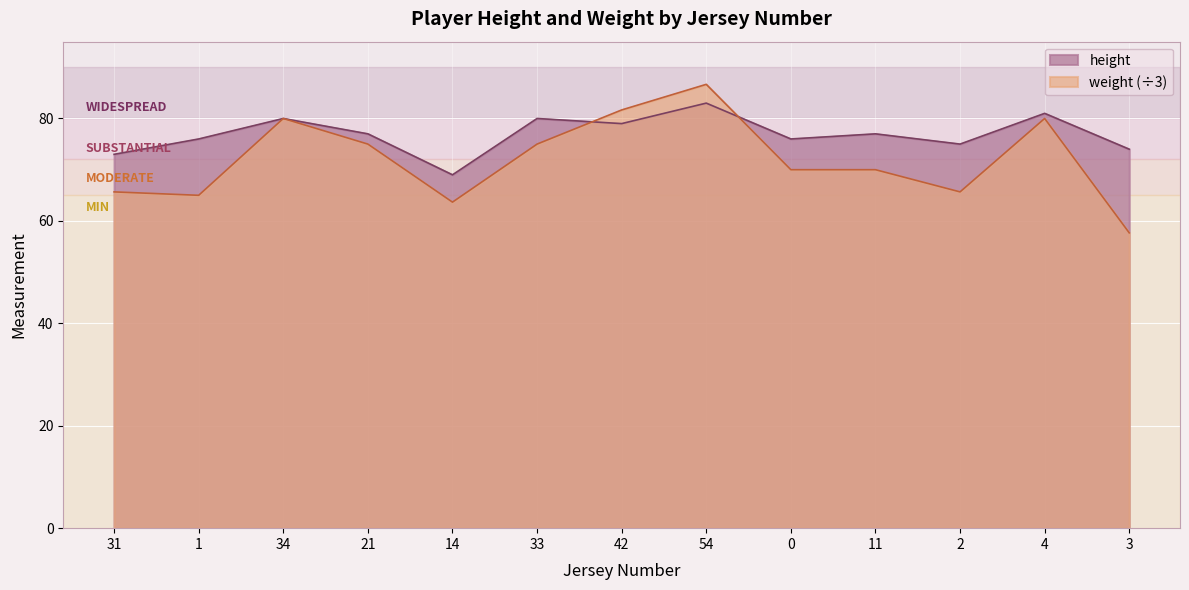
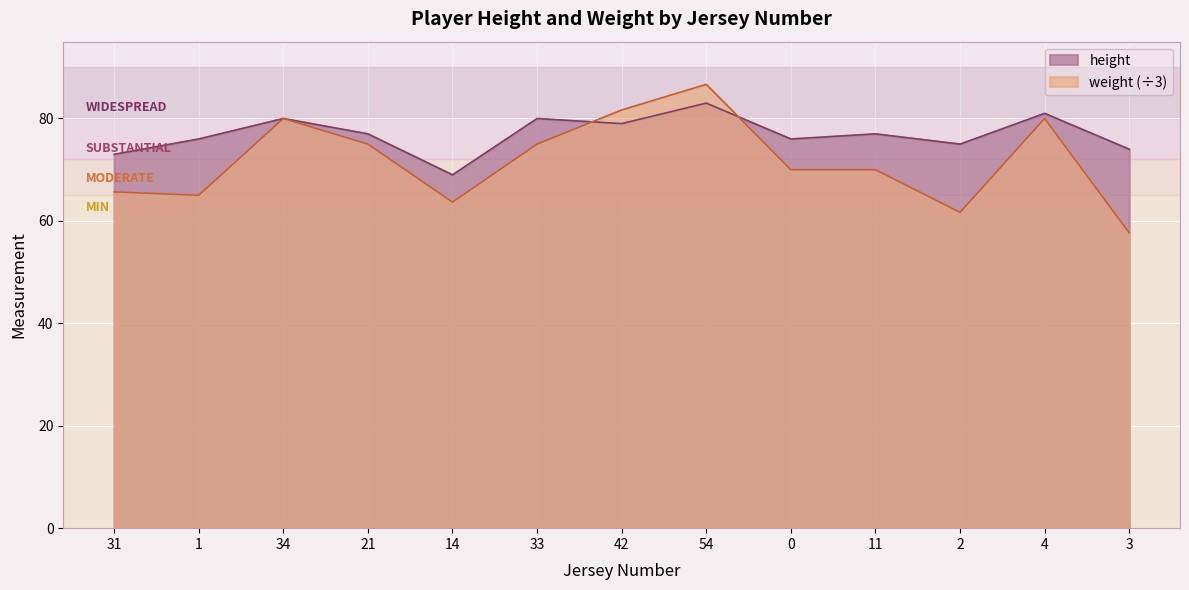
  {
    "height": {
      "31": 73,
      "1": 76,
      "21": 77,
      "14": 69,
      "33": 80,
      "42": 79,
      "54": 83,
      "0": 76,
      "11": 77,
      "2": 75,
      "4": 81,
      "3": 74
    },
    "weight (÷3)": {
      "31": 66,
      "1": 65,
      "21": 75,
      "14": 64,
      "33": 75,
      "42": 82,
      "54": 87,
      "0": 70,
      "11": 70,
-     "2": 66,
+     "2": 62,
      "4": 80,
      "3": 58
    }
  }
